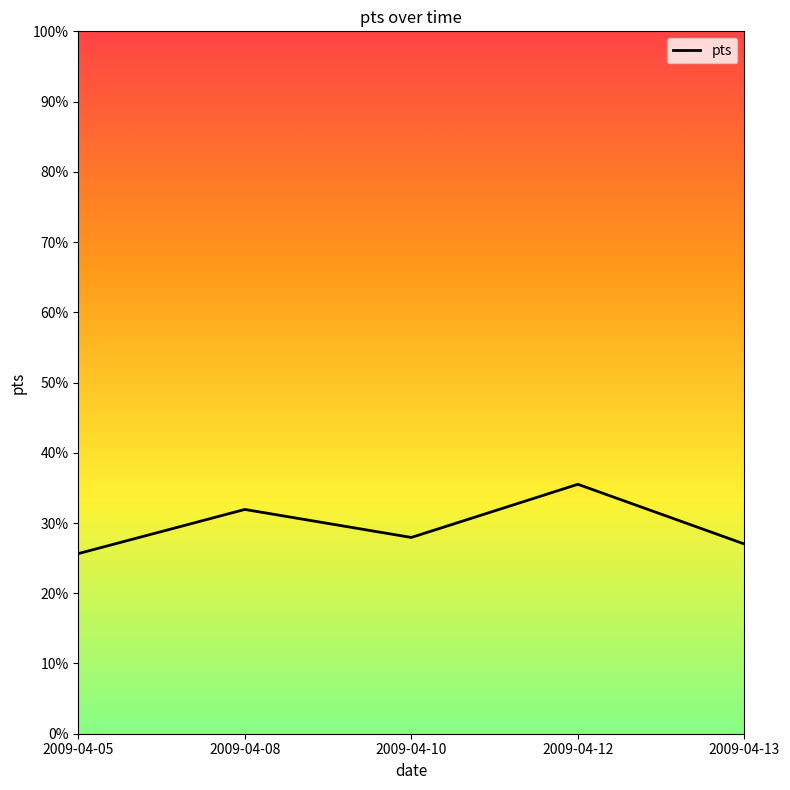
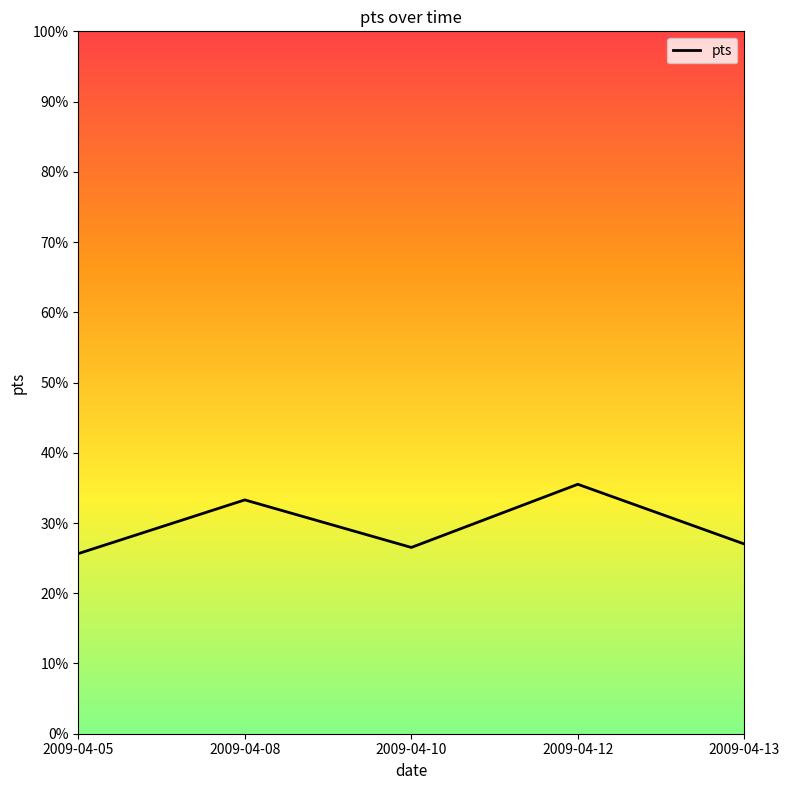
  {
    "2009-04-05": "26%",
-   "2009-04-08": "32%",
-   "2009-04-10": "28%",
+   "2009-04-08": "33%",
+   "2009-04-10": "27%",
    "2009-04-12": "36%",
    "2009-04-13": "27%"
  }
